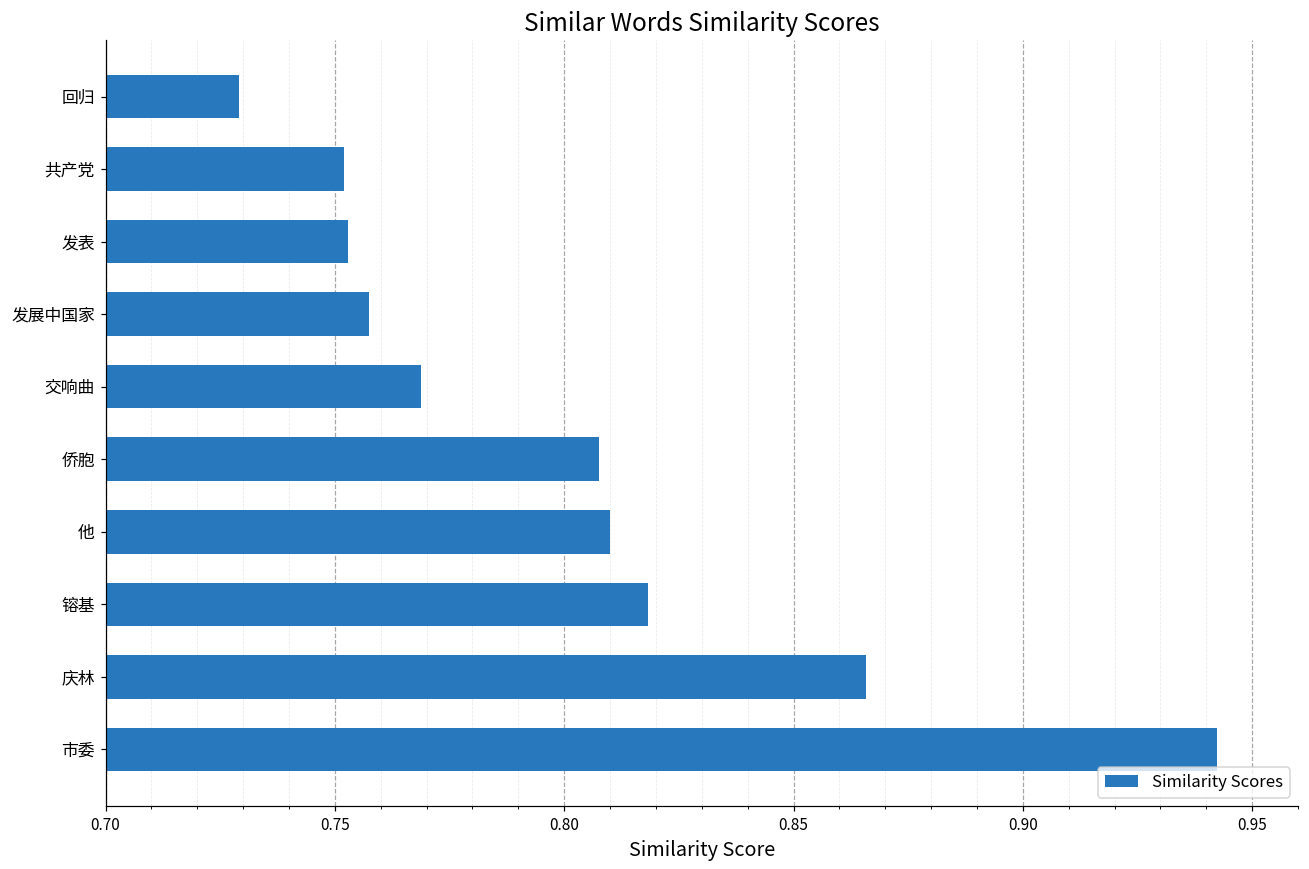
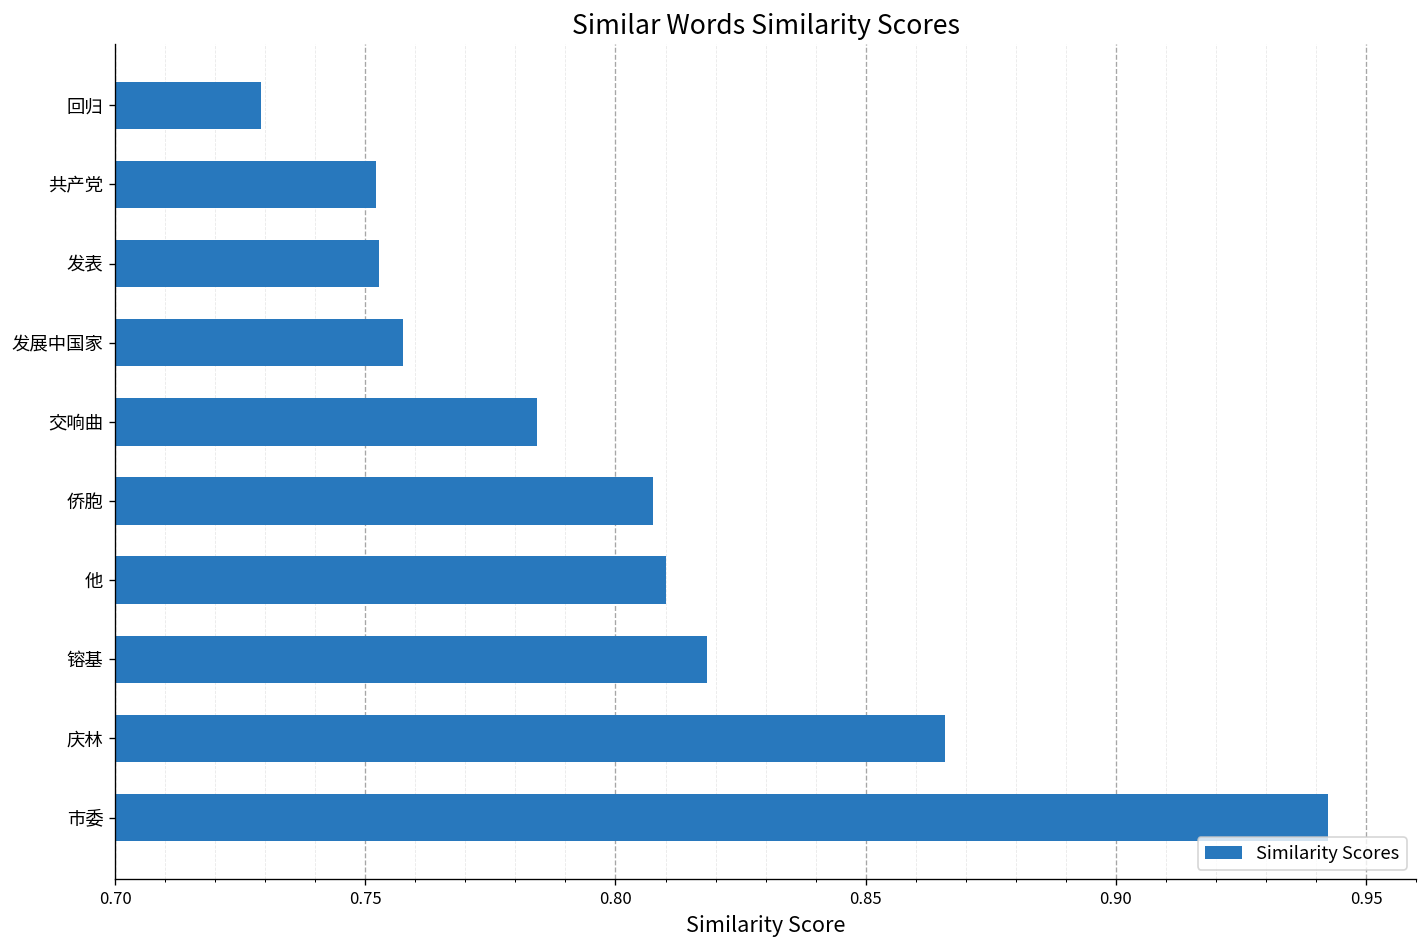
  {
    "回归": 0.729,
    "共产党": 0.752,
    "发表": 0.753,
    "发展中国家": 0.758,
-   "交响曲": 0.769,
+   "交响曲": 0.784,
    "侨胞": 0.807,
    "他": 0.810,
    "镕基": 0.818,
    "庆林": 0.866,
    "市委": 0.942
  }
